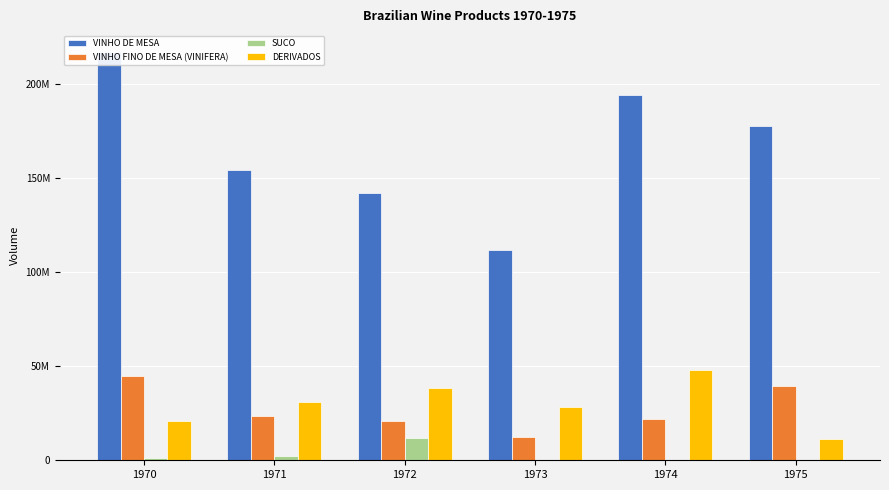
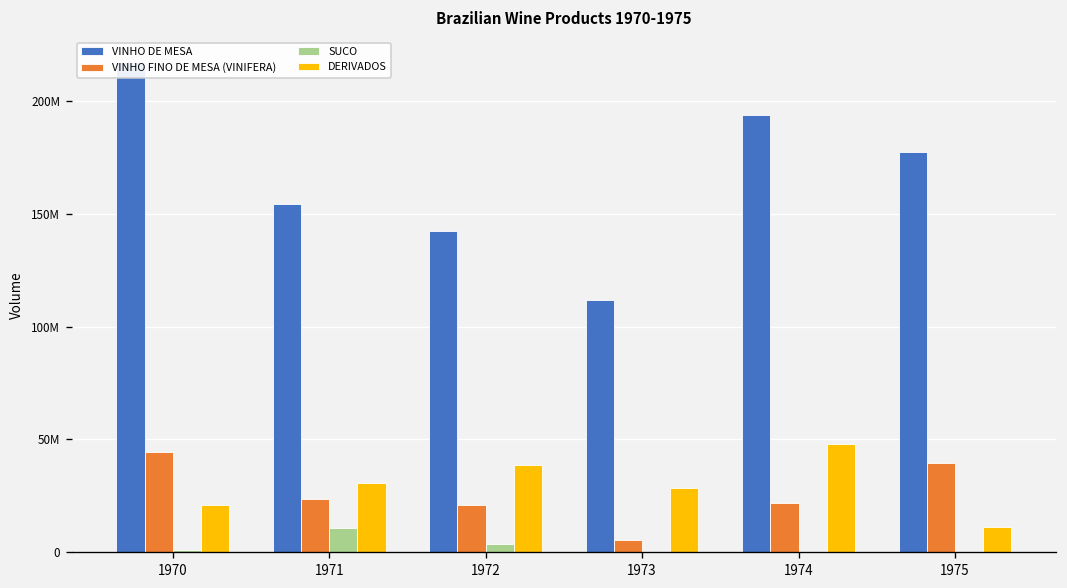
  {
    "VINHO DE MESA": {
      "1971": 154000000,
      "1972": 142000000,
      "1973": 112000000,
      "1974": 194000000,
      "1975": 177000000
    },
    "VINHO FINO DE MESA (VINIFERA)": {
      "1970": 45000000,
      "1971": 24000000,
      "1972": 21000000,
-     "1973": 12000000,
+     "1973": 5000000,
      "1974": 22000000,
      "1975": 39000000
    },
    "SUCO": {
-     "1971": 2000000,
-     "1972": 12000000,
+     "1971": 11000000,
+     "1972": 4000000,
      "1973": 0,
      "1974": 0,
      "1975": 0
    },
    "DERIVADOS": {
      "1970": 21000000,
      "1971": 31000000,
      "1972": 39000000,
      "1973": 28000000,
      "1974": 48000000,
      "1975": 11000000
    }
  }
